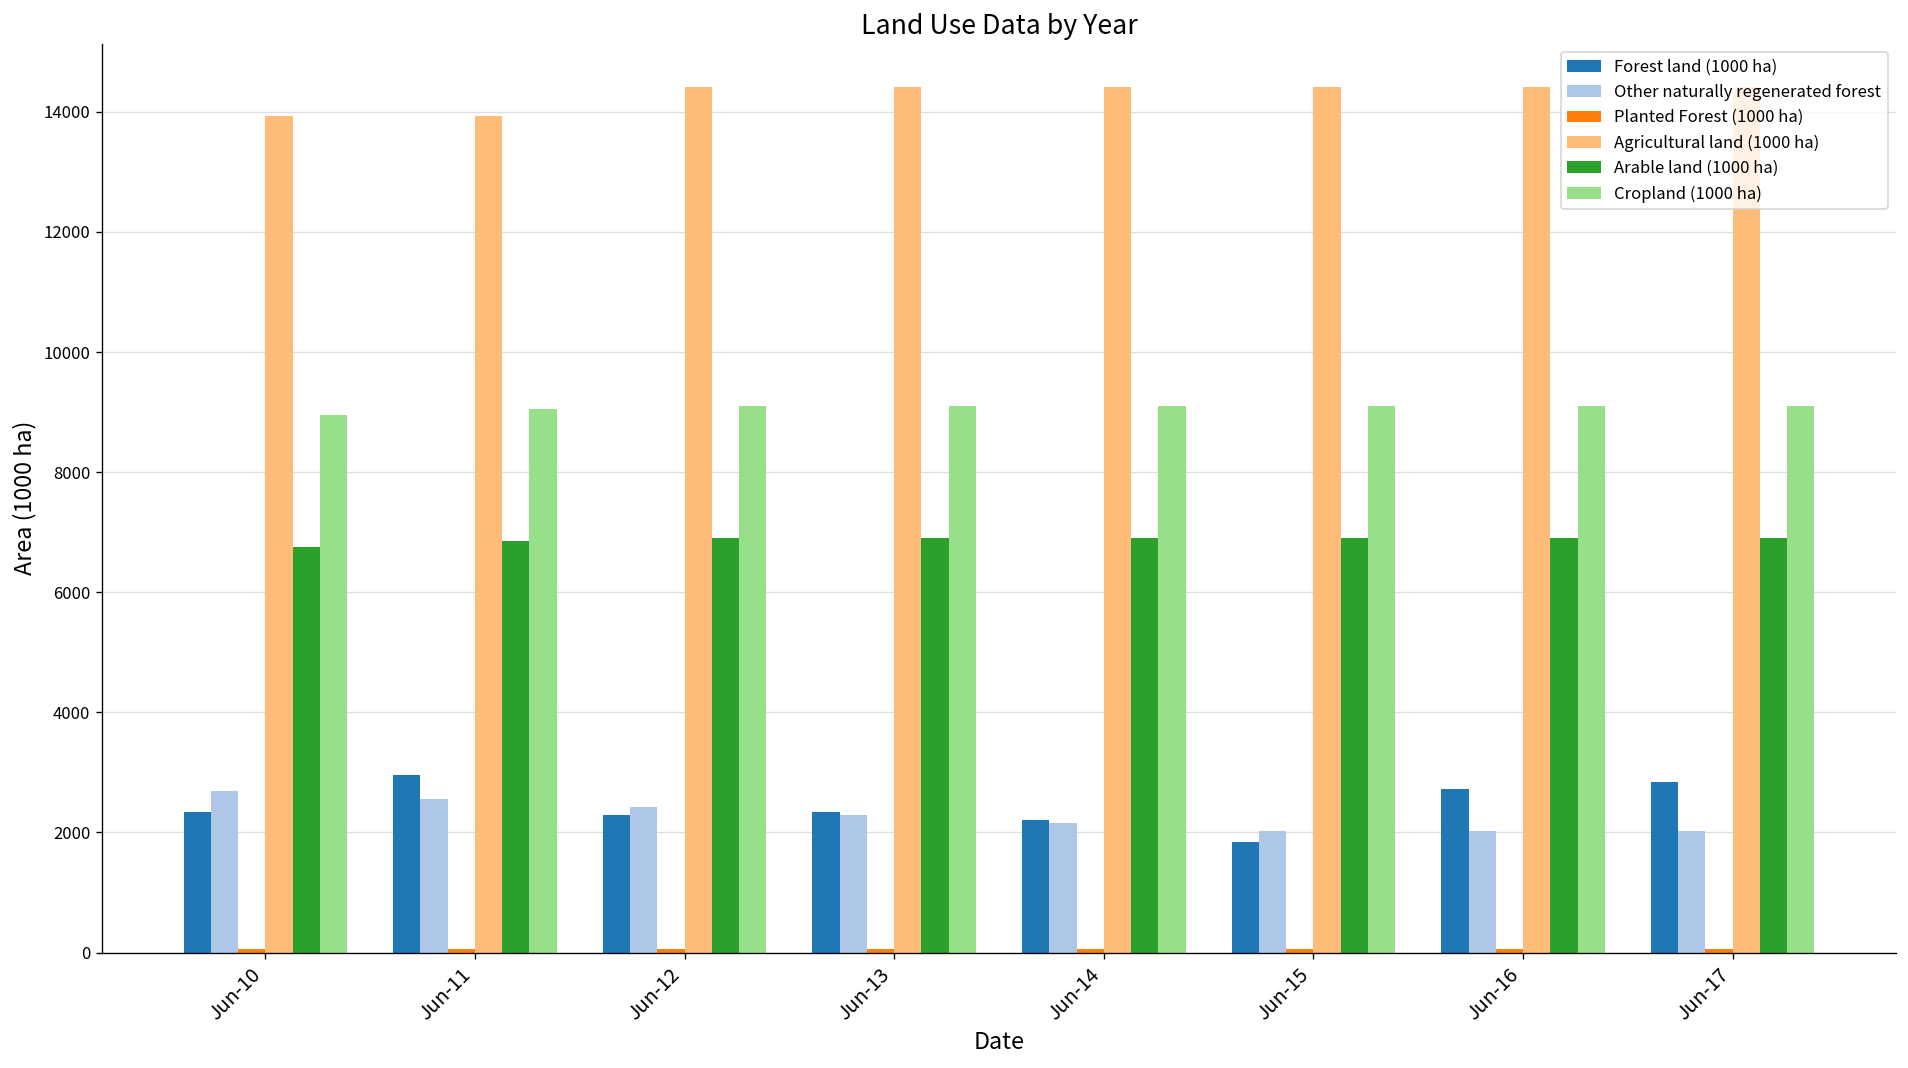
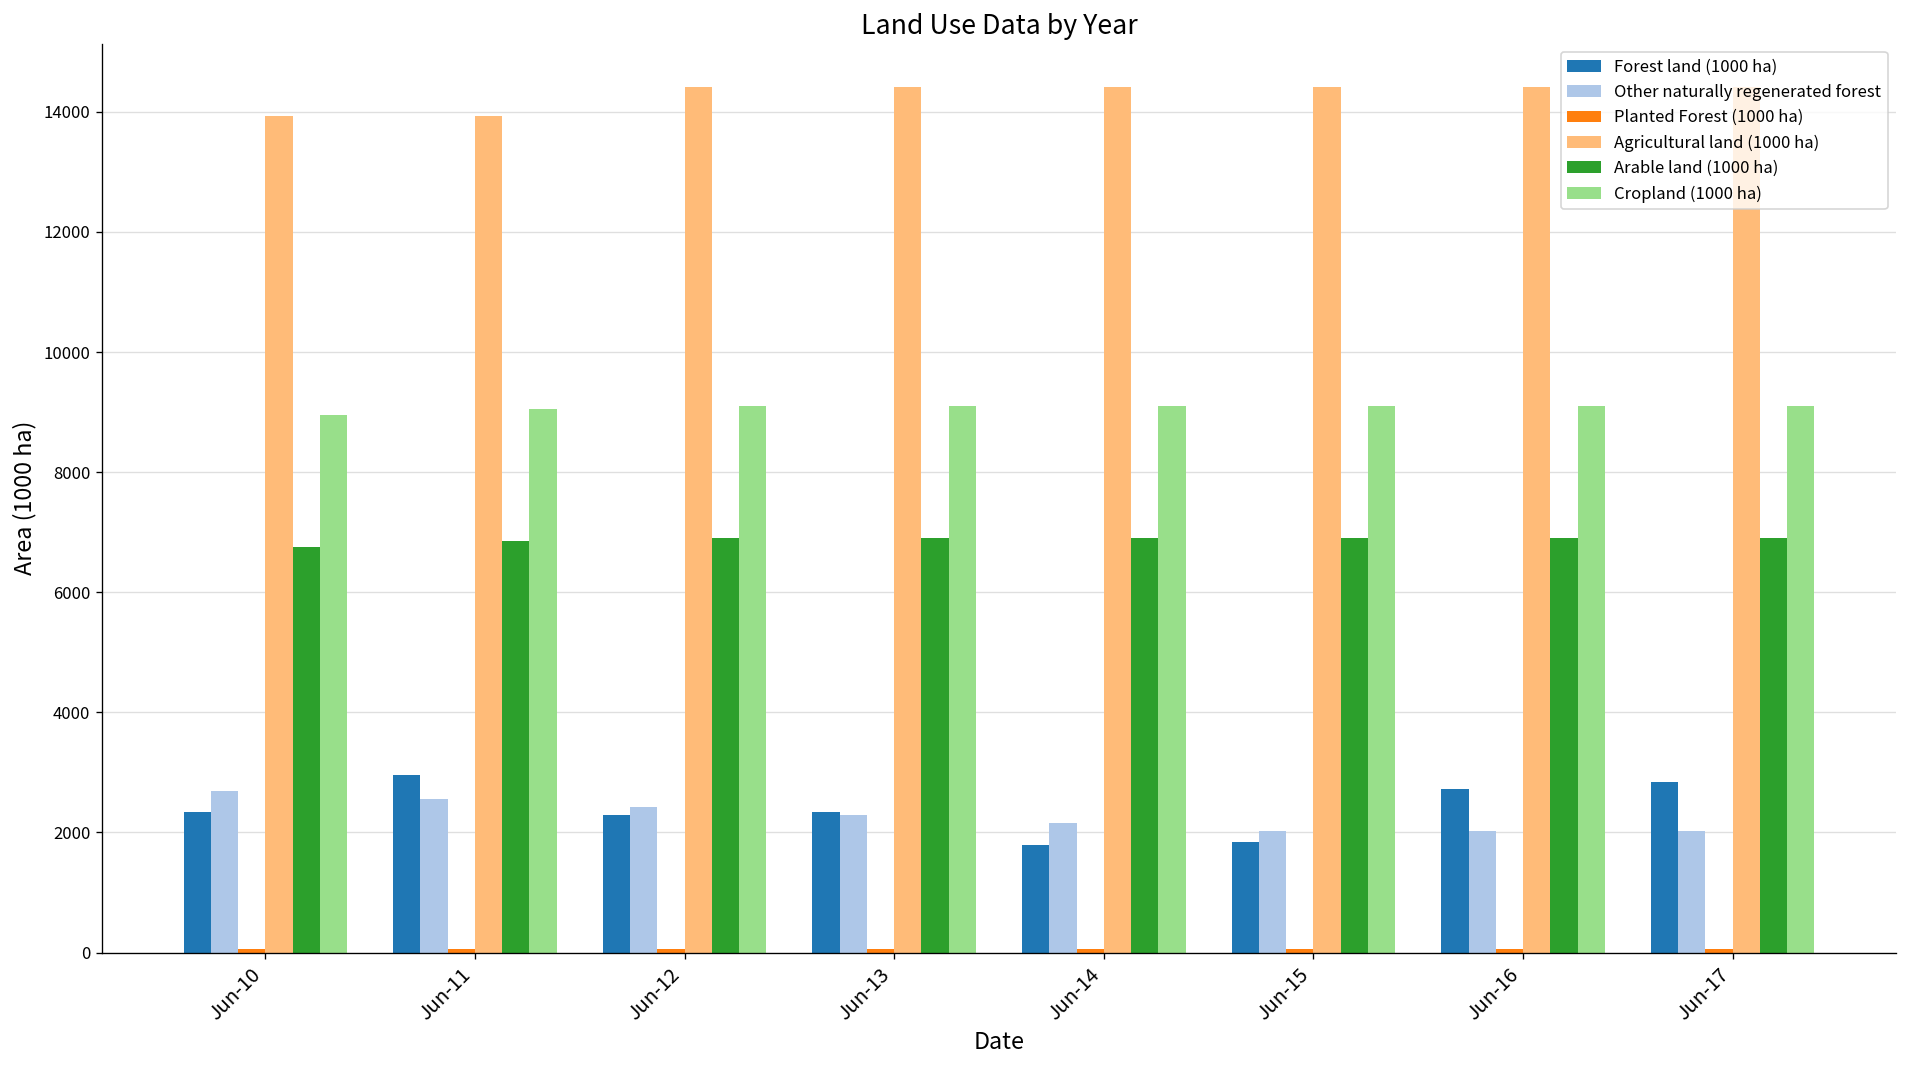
  {
    "Forest land (1000 ha)": {
      "Jun-10": 2300,
      "Jun-11": 3000,
      "Jun-12": 2300,
      "Jun-13": 2300,
-     "Jun-14": 2200,
+     "Jun-14": 1800,
      "Jun-15": 1800,
      "Jun-16": 2700,
      "Jun-17": 2800
    },
    "Other naturally regenerated forest": {
      "Jun-10": 2700,
      "Jun-11": 2600,
      "Jun-12": 2400,
      "Jun-13": 2300,
      "Jun-14": 2200,
      "Jun-15": 2000,
      "Jun-16": 2000,
      "Jun-17": 2000
    },
    "Planted Forest (1000 ha)": {
      "Jun-10": 100,
      "Jun-11": 100,
      "Jun-12": 100,
      "Jun-13": 100,
      "Jun-14": 100,
      "Jun-15": 100,
      "Jun-16": 100,
      "Jun-17": 100
    },
    "Agricultural land (1000 ha)": {
      "Jun-10": 13900,
      "Jun-11": 13900,
      "Jun-12": 14400,
      "Jun-13": 14400,
      "Jun-14": 14400,
      "Jun-15": 14400,
      "Jun-16": 14400
    },
    "Arable land (1000 ha)": {
      "Jun-10": 6800,
      "Jun-11": 6900,
      "Jun-12": 6900,
      "Jun-13": 6900,
      "Jun-14": 6900,
      "Jun-15": 6900,
      "Jun-16": 6900,
      "Jun-17": 6900
    },
    "Cropland (1000 ha)": {
      "Jun-10": 9000,
      "Jun-11": 9100,
      "Jun-12": 9100,
      "Jun-13": 9100,
      "Jun-14": 9100,
      "Jun-15": 9100,
      "Jun-16": 9100,
      "Jun-17": 9100
    }
  }
